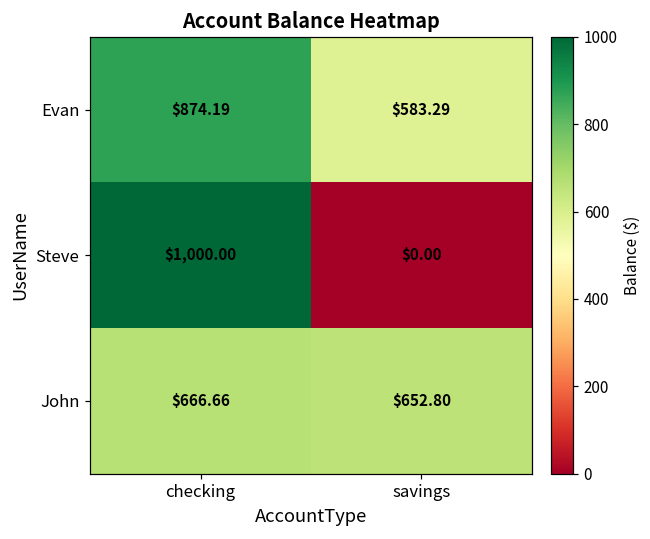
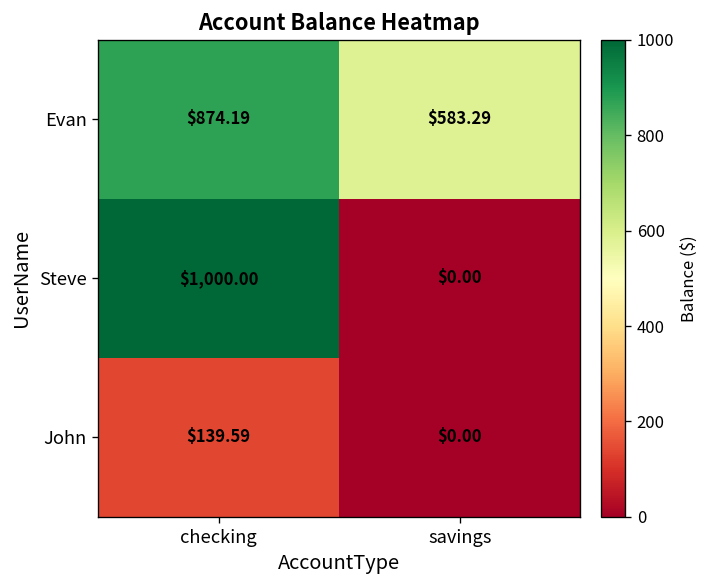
  {
    "Evan": {
      "checking": "$874.19",
      "savings": "$583.29"
    },
    "Steve": {
      "checking": "$1,000.00",
      "savings": "$0.00"
    },
    "John": {
-     "checking": "$666.66",
-     "savings": "$652.80"
+     "checking": "$139.59",
+     "savings": "$0.00"
    }
  }
